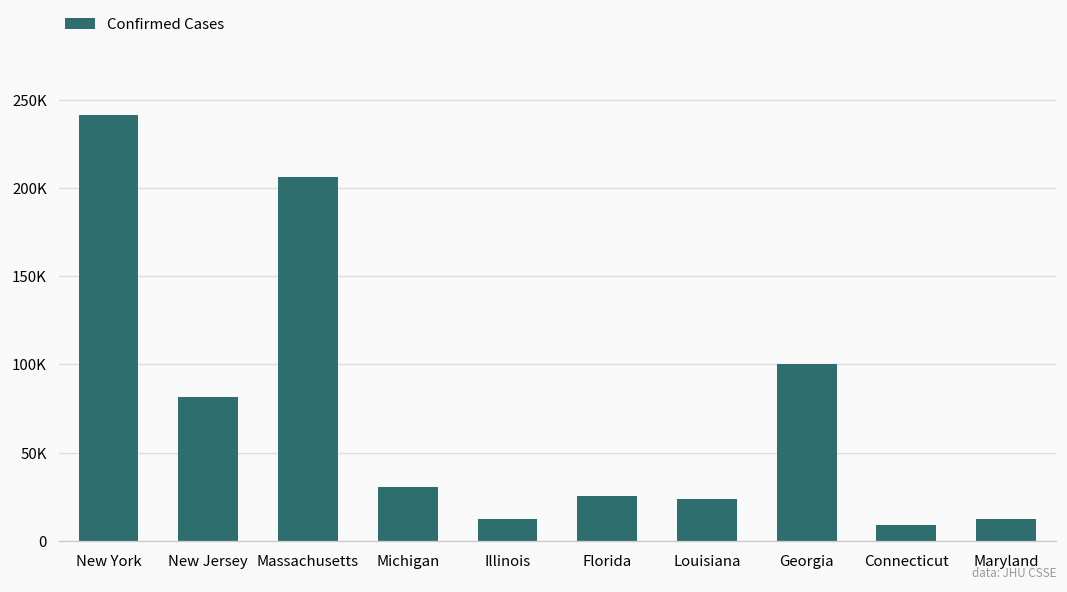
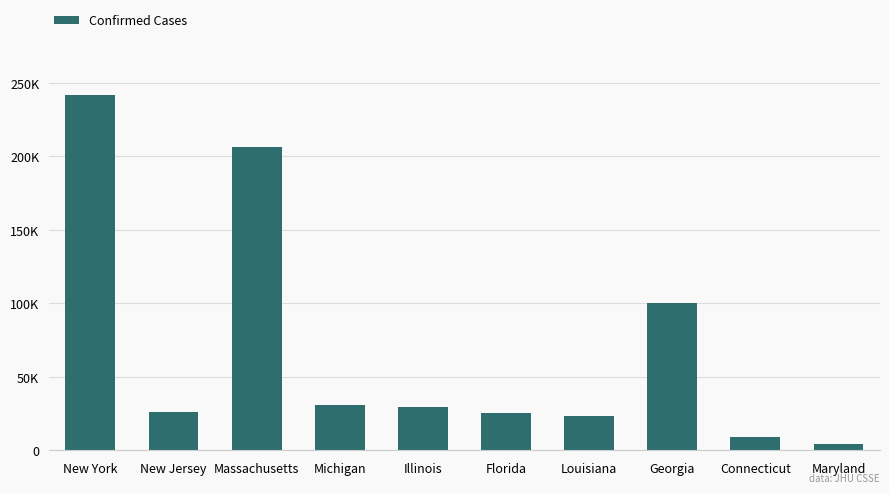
  {
    "New York": 242000,
-   "New Jersey": 81000,
+   "New Jersey": 26000,
    "Massachusetts": 206000,
    "Michigan": 31000,
-   "Illinois": 12000,
+   "Illinois": 29000,
    "Florida": 25000,
    "Louisiana": 24000,
    "Georgia": 100000,
    "Connecticut": 9000,
-   "Maryland": 12000
+   "Maryland": 4000
  }
